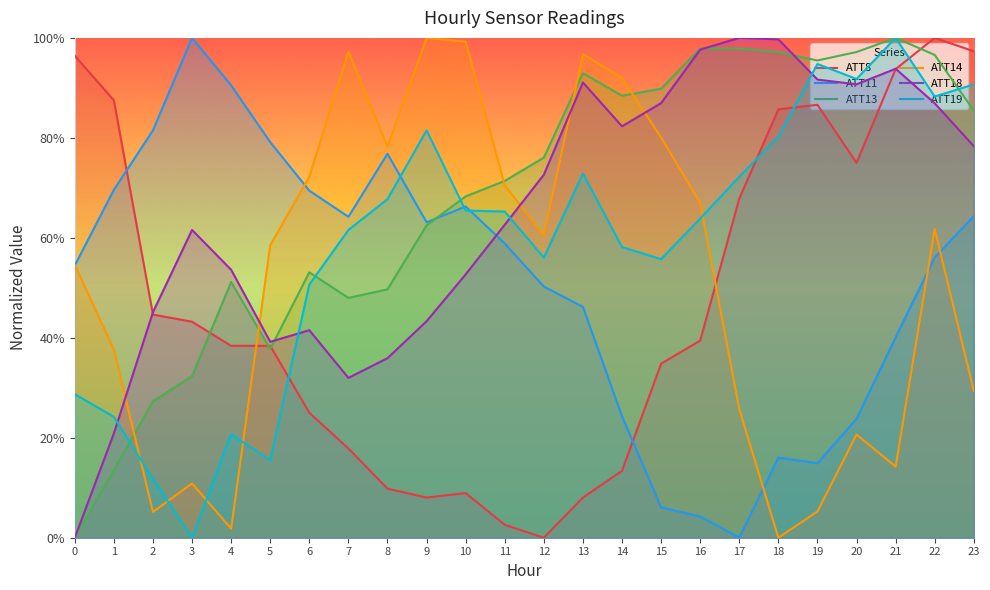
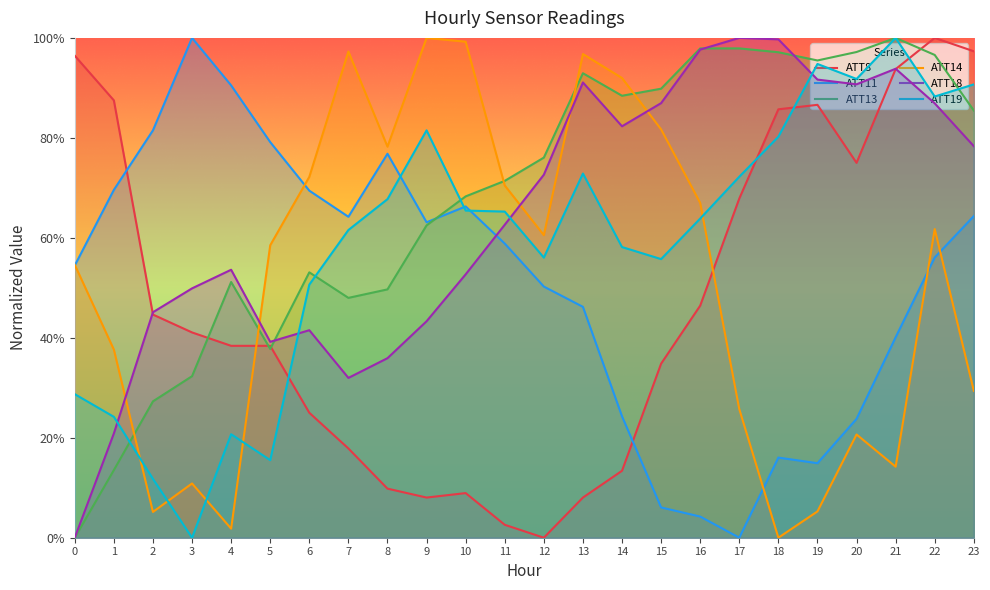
  {
    "ATT8": {
      "0": "96%",
      "1": "88%",
-     "3": "43%",
+     "3": "41%",
      "4": "38%",
      "5": "38%",
      "6": "25%",
      "7": "18%",
      "8": "10%",
      "9": "8%",
      "10": "9%",
      "11": "3%",
      "12": "0%",
      "13": "8%",
      "14": "13%",
      "15": "35%",
-     "16": "39%",
+     "16": "46%",
      "17": "68%",
      "18": "86%",
      "20": "75%",
      "22": "100%",
      "23": "97%"
    },
    "ATT13": {
      "1": "14%",
      "2": "27%",
      "3": "32%",
      "4": "51%",
      "5": "38%",
      "6": "53%",
      "7": "48%",
      "8": "50%",
      "9": "62%",
      "10": "68%",
      "11": "71%",
      "12": "76%",
      "13": "93%",
      "14": "88%",
      "15": "90%",
      "17": "98%",
      "18": "97%",
      "23": "85%"
    },
    "ATT14": {
      "1": "38%",
      "2": "5%",
      "3": "11%",
      "4": "2%",
      "5": "59%",
      "6": "72%",
      "7": "97%",
      "8": "78%",
      "9": "100%",
      "10": "99%",
      "11": "70%",
      "12": "61%",
      "13": "97%",
      "14": "92%",
-     "15": "80%",
+     "15": "82%",
      "16": "67%",
      "17": "26%",
      "18": "0%",
      "19": "5%",
      "20": "21%",
      "21": "14%",
      "22": "62%",
      "23": "29%"
    },
    "ATT18": {
      "1": "21%",
-     "3": "62%",
+     "3": "50%",
      "4": "54%",
      "5": "39%",
      "6": "42%",
      "7": "32%",
      "8": "36%",
      "9": "43%",
      "10": "53%",
      "11": "63%",
      "12": "73%",
      "13": "91%",
      "14": "82%",
      "15": "87%",
      "17": "100%",
      "18": "100%",
      "23": "78%"
    }
  }
